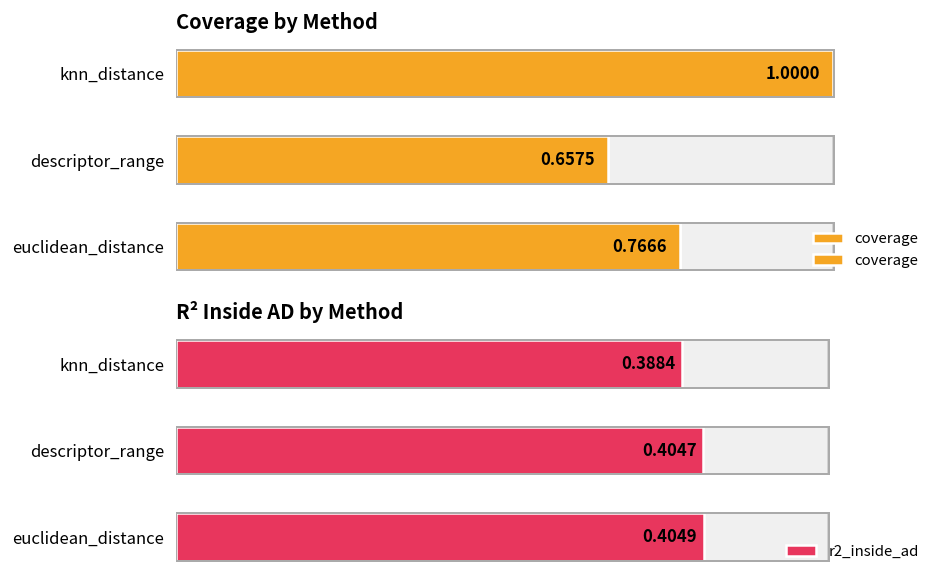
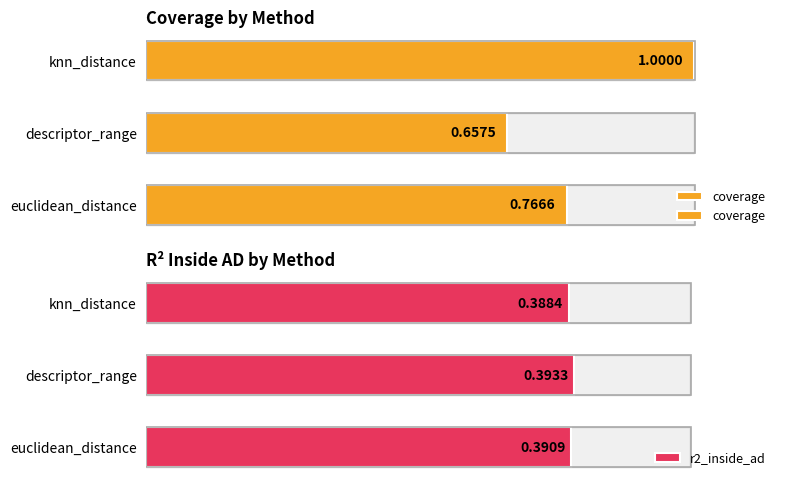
  {
    "Coverage by Method": {
      "coverage": {
        "knn_distance": 1.0000
      }
    },
    "R² Inside AD by Method": {
      "r2_inside_ad": {
-       "descriptor_range": 0.4047,
-       "euclidean_distance": 0.4049
+       "descriptor_range": 0.3933,
+       "euclidean_distance": 0.3909
      }
    }
  }
